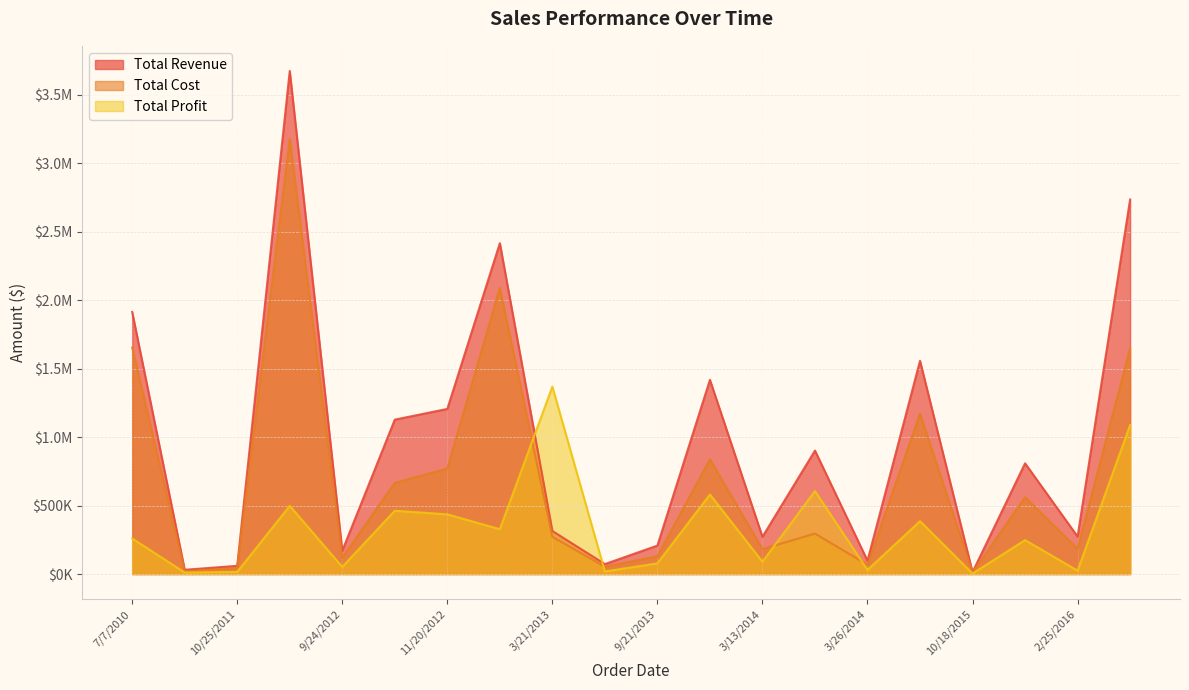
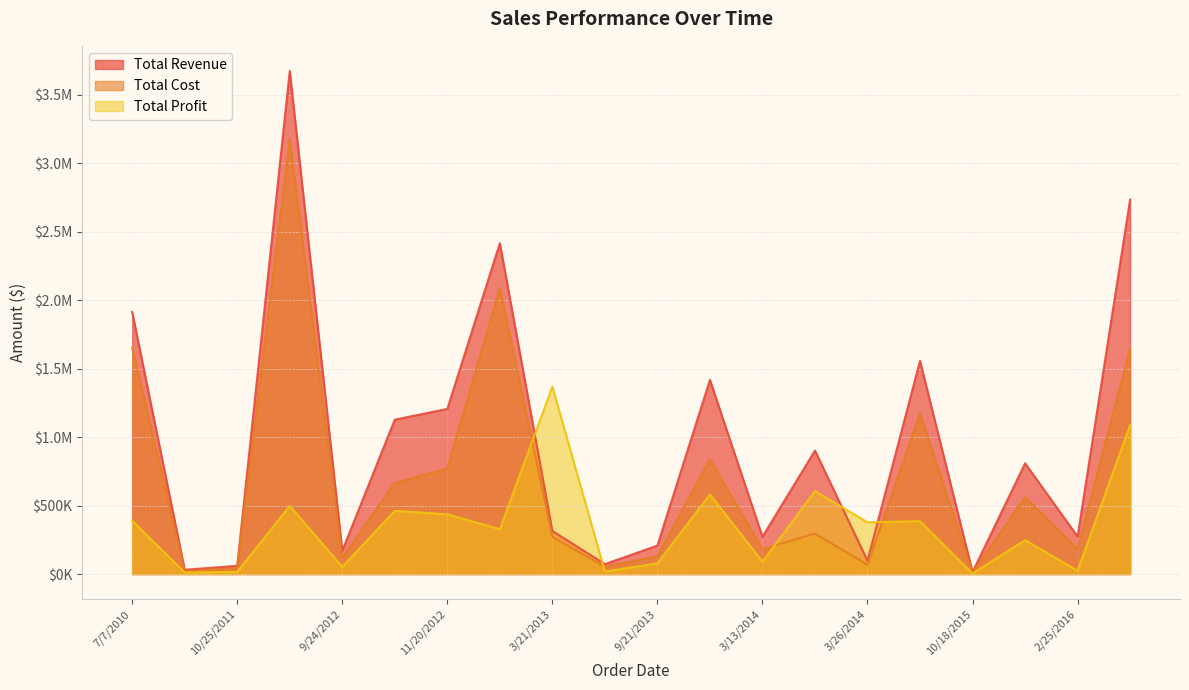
  {
    "Total Profit": {
-     "7/7/2010": "$260000",
+     "7/7/2010": "$390000",
      "10/25/2011": "$20000",
      "11/20/2012": "$440000",
      "3/21/2013": "$1370000",
      "9/21/2013": "$80000",
-     "3/26/2014": "$30000",
+     "3/26/2014": "$380000",
      "2/25/2016": "$20000"
    }
  }
